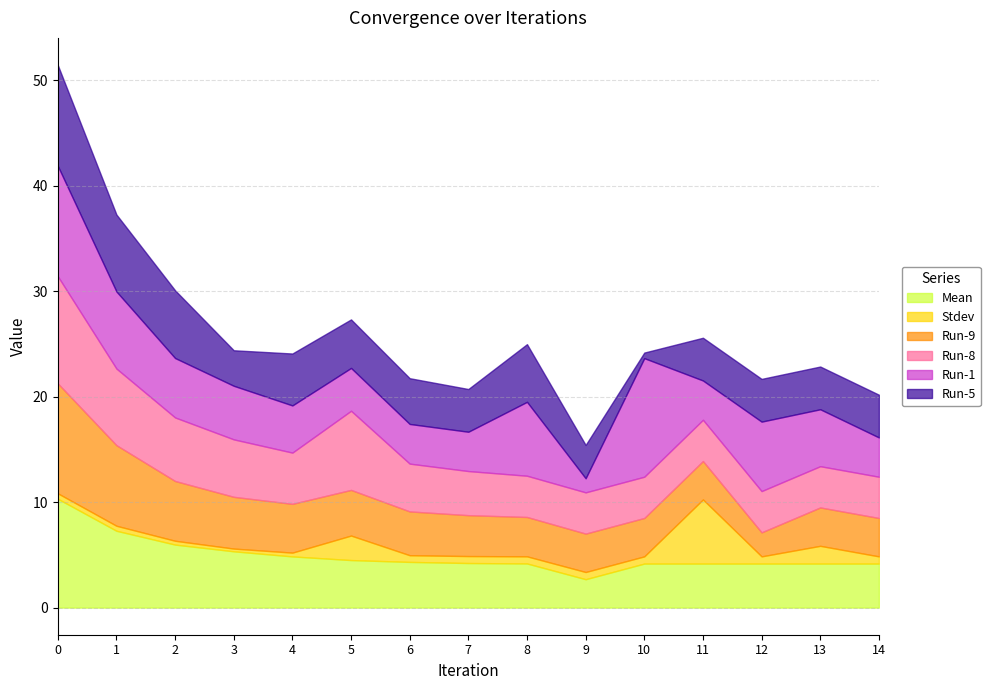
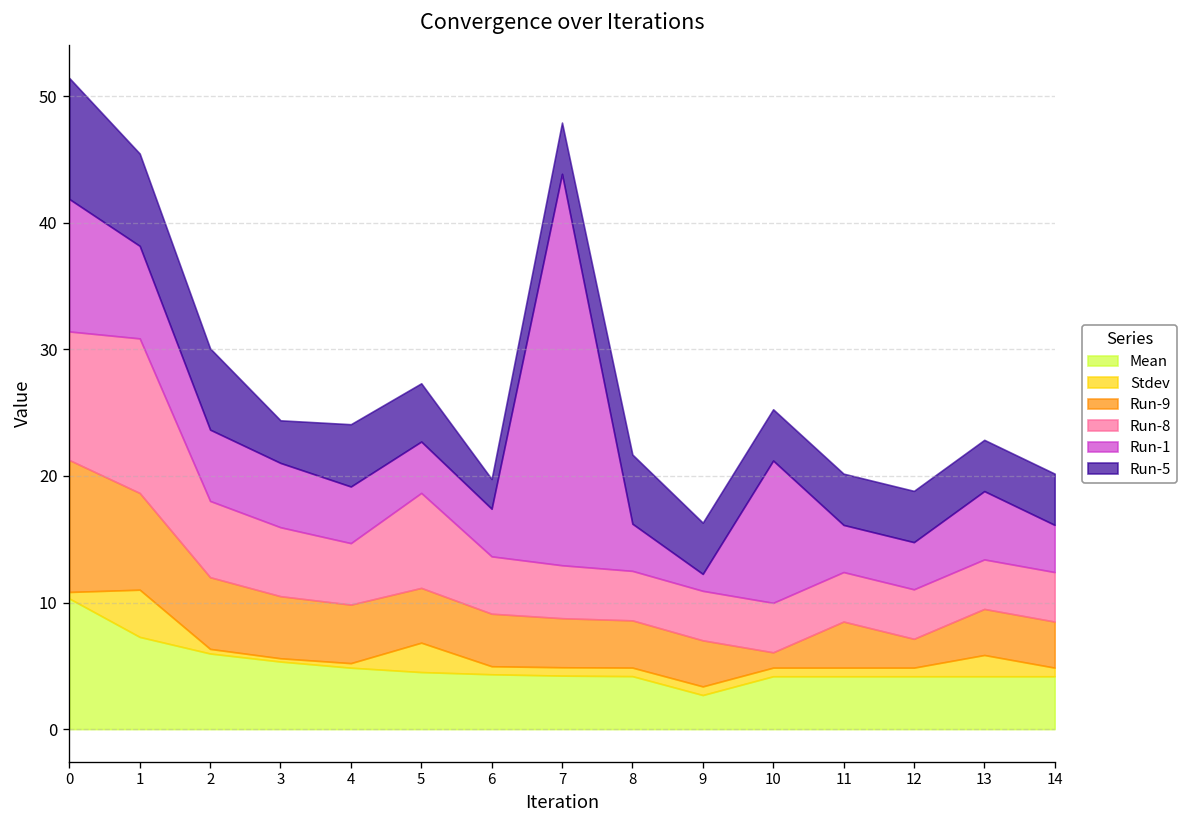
  {
    "Mean": {
      "0": 10.3,
      "1": 7.3,
      "2": 6.0,
      "3": 5.3,
      "4": 4.9,
      "5": 4.5,
      "6": 4.3,
      "7": 4.2,
      "8": 4.2,
      "9": 2.7,
      "10": 4.2,
      "11": 4.2,
      "12": 4.2,
      "13": 4.2,
      "14": 4.2
    },
    "Stdev": {
      "0": 0.5,
-     "1": 0.5,
+     "1": 3.7,
      "2": 0.4,
      "3": 0.3,
      "4": 0.4,
      "5": 2.3,
      "6": 0.6,
      "7": 0.7,
      "8": 0.7,
      "9": 0.7,
      "10": 0.7,
-     "11": 6.1,
+     "11": 0.7,
      "12": 0.7,
      "13": 1.7,
      "14": 0.7
    },
    "Run-9": {
      "0": 10.4,
      "1": 7.6,
      "2": 5.7,
      "3": 4.9,
      "4": 4.6,
      "5": 4.3,
      "6": 4.2,
      "7": 3.9,
      "8": 3.7,
      "9": 3.6,
-     "10": 3.6,
+     "10": 1.2,
      "11": 3.6,
      "12": 2.3,
      "13": 3.6,
      "14": 3.6
    },
    "Run-8": {
      "0": 10.2,
-     "1": 7.3,
+     "1": 12.2,
      "2": 6.0,
      "3": 5.4,
      "4": 4.9,
      "5": 7.5,
      "6": 4.5,
      "7": 4.2,
      "8": 3.9,
      "9": 3.9,
      "10": 3.9,
      "11": 3.9,
      "12": 3.9,
      "13": 3.9,
      "14": 3.9
    },
    "Run-1": {
      "0": 10.5,
      "1": 7.3,
      "2": 5.6,
      "3": 5.1,
      "4": 4.5,
      "5": 4.1,
      "6": 3.8,
-     "7": 3.7,
-     "8": 7.0,
+     "7": 30.9,
+     "8": 3.7,
      "9": 1.3,
      "10": 11.2,
      "11": 3.7,
-     "12": 6.6,
+     "12": 3.7,
      "13": 5.4,
      "14": 3.7
    },
    "Run-5": {
      "0": 9.6,
      "1": 7.3,
      "2": 6.4,
      "3": 3.4,
      "4": 4.9,
      "5": 4.6,
-     "6": 4.3,
+     "6": 2.3,
      "7": 4.1,
      "8": 5.5,
-     "9": 3.2,
-     "10": 0.5,
+     "9": 4.1,
+     "10": 4.1,
      "11": 4.1,
      "12": 4.1,
      "13": 4.1,
      "14": 4.1
    }
  }
